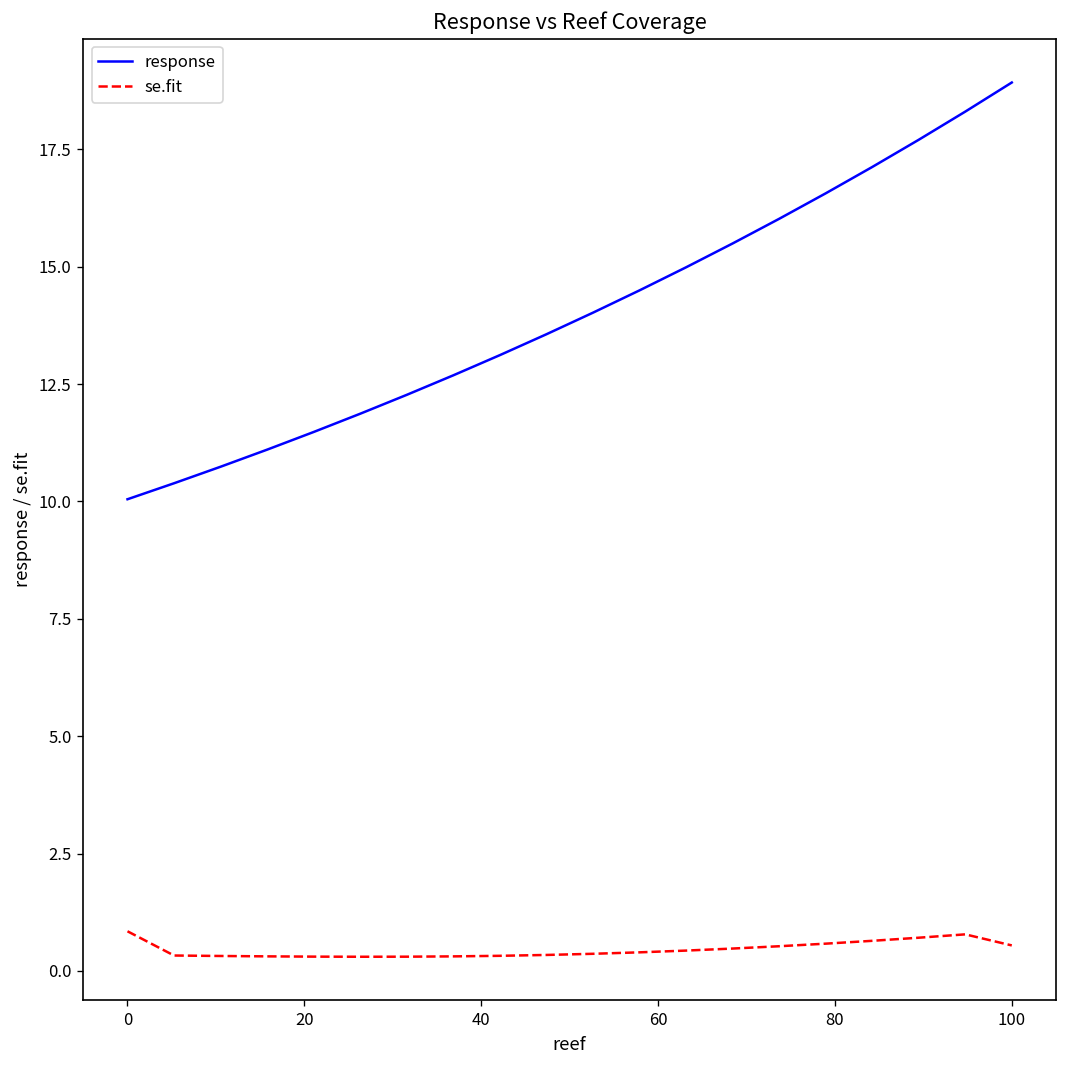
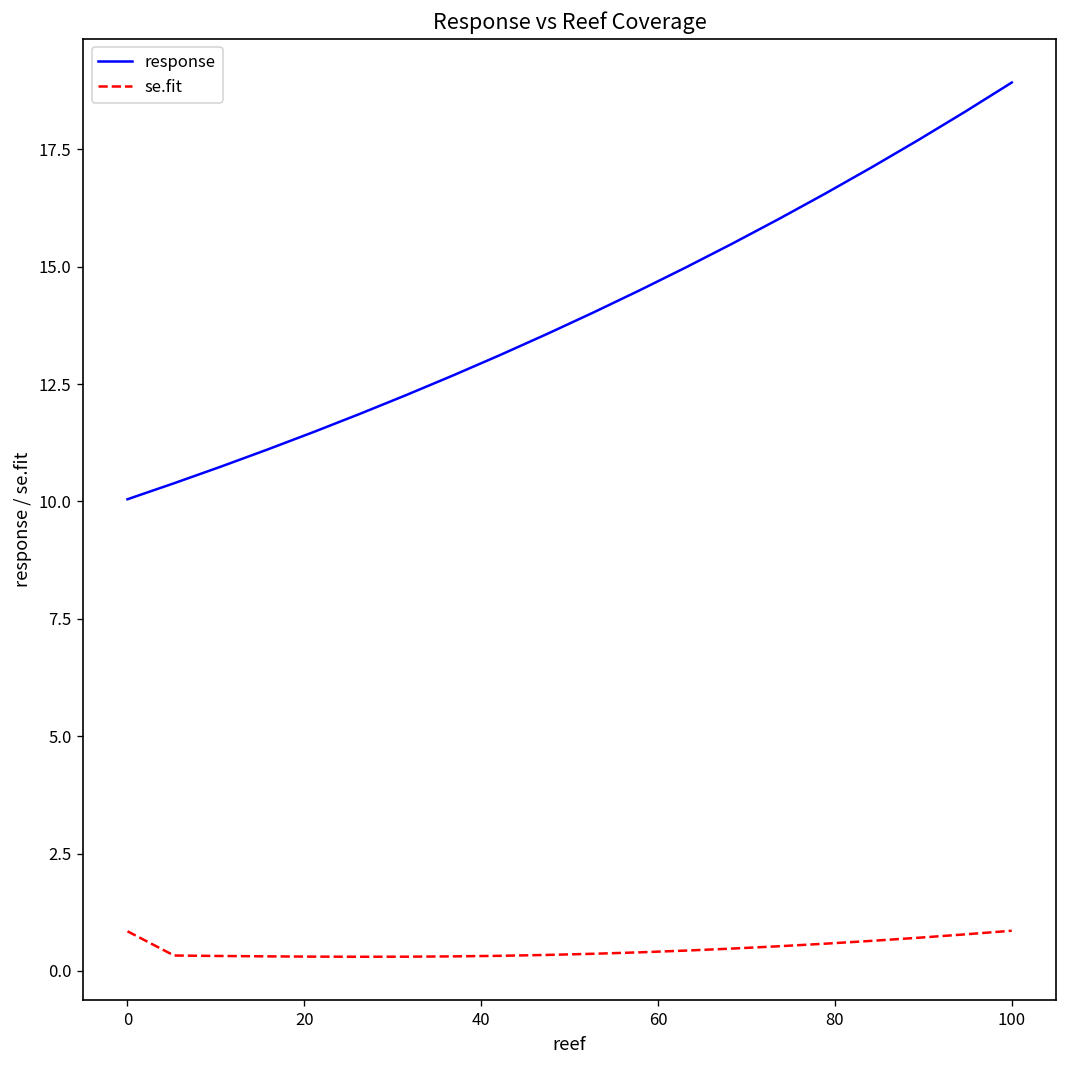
  {
    "response": {
      "0": 10.0,
      "100": 18.9
    },
    "se.fit": {
      "0": 0.8,
-     "100": 0.5
+     "100": 0.9
    }
  }
